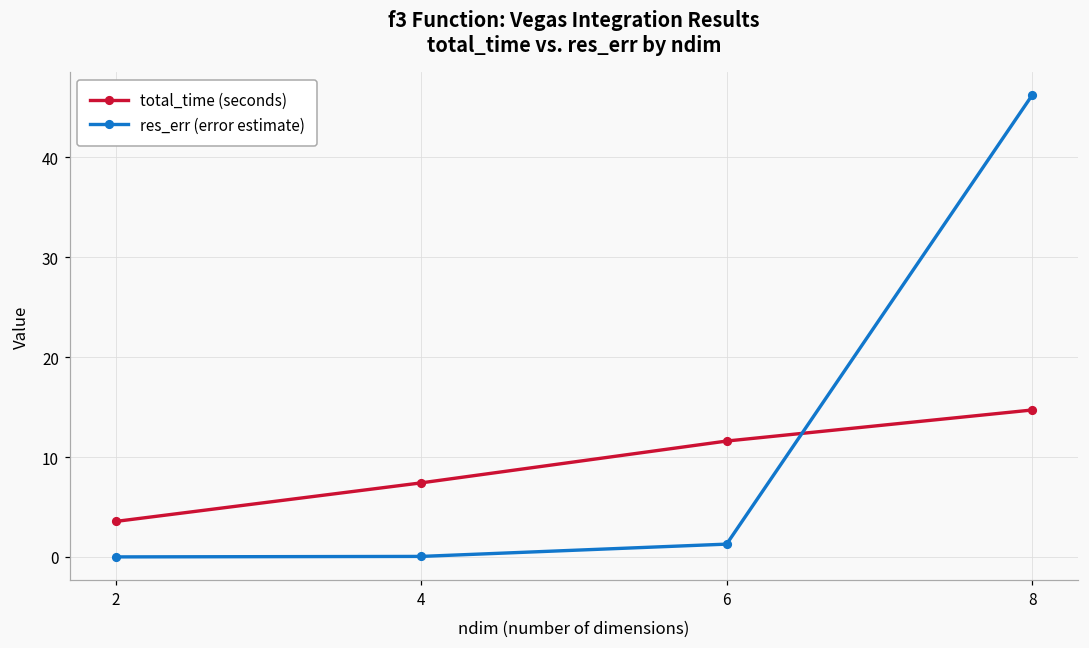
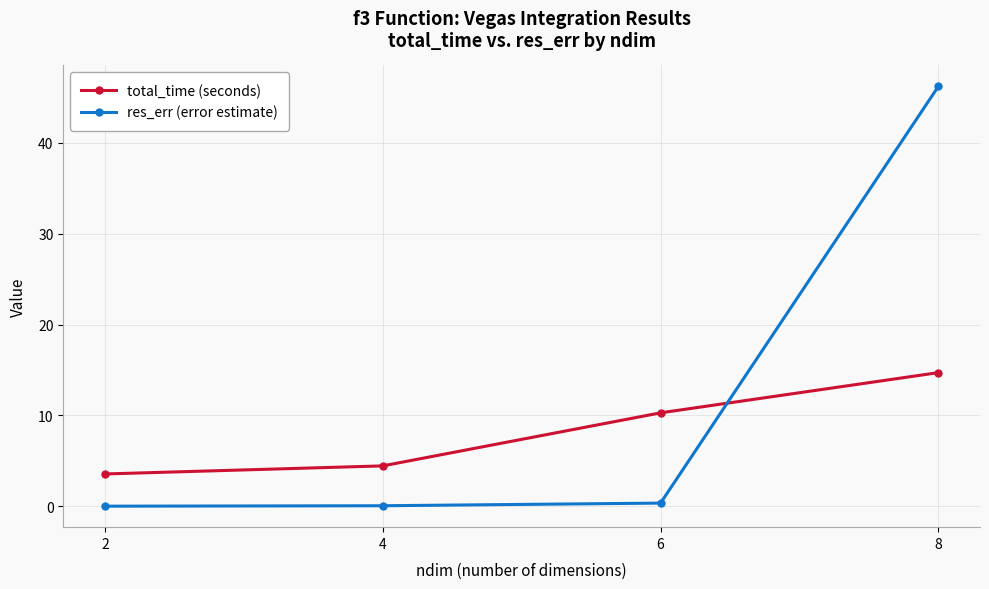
  {
    "total_time (seconds)": {
      "2": 4,
-     "4": 7,
-     "6": 12,
+     "4": 4,
+     "6": 10,
      "8": 15
    },
    "res_err (error estimate)": {
      "2": 0,
      "4": 0,
-     "6": 1,
+     "6": 0,
      "8": 46
    }
  }
